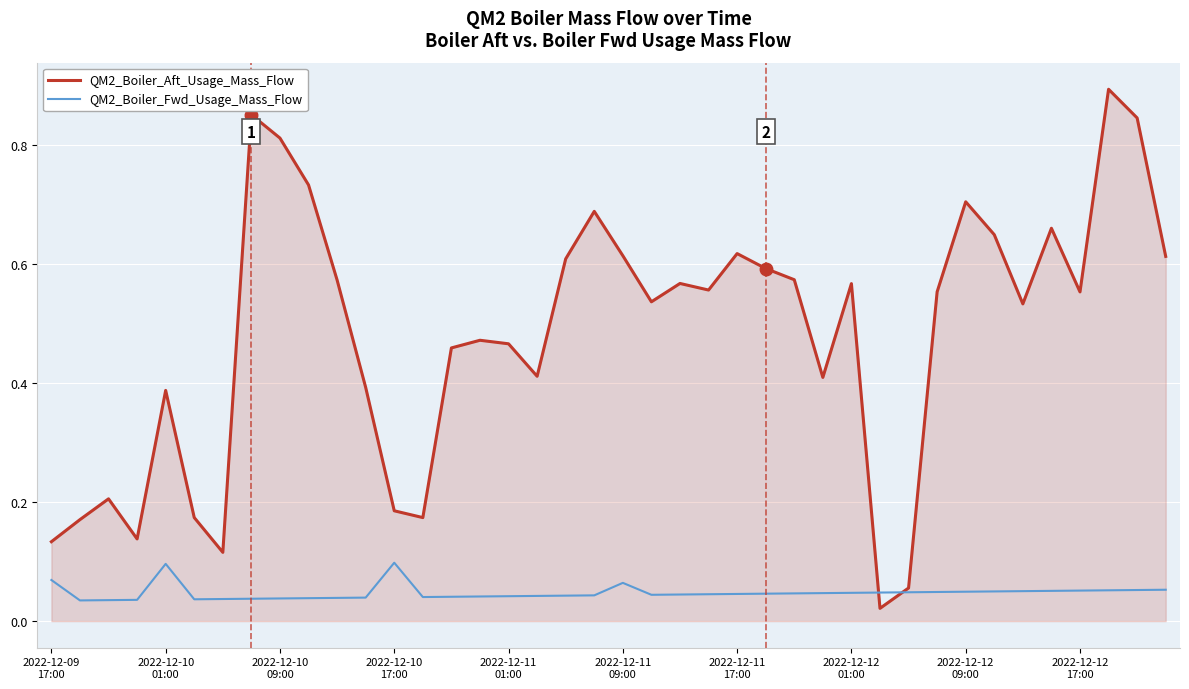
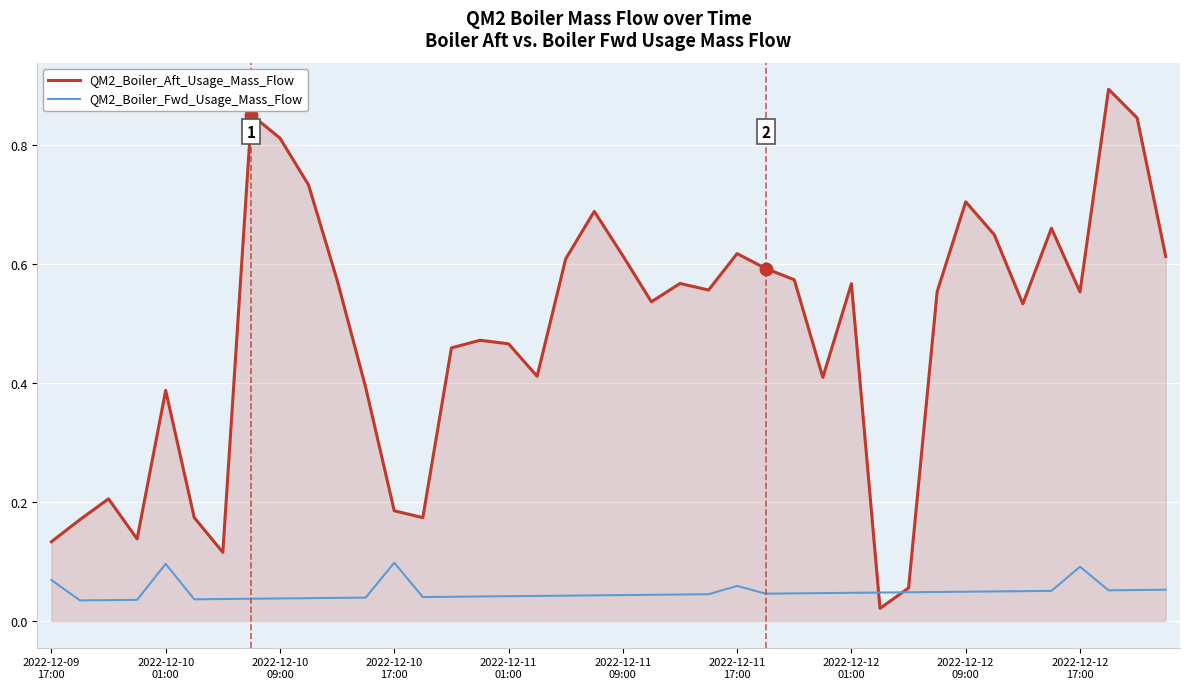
  {
    "QM2_Boiler_Fwd_Usage_Mass_Flow": {
      "2022-12-09 17:00": 0.07,
      "2022-12-10 01:00": 0.10,
      "2022-12-10 09:00": 0.04,
      "2022-12-10 17:00": 0.10,
      "2022-12-11 01:00": 0.04,
-     "2022-12-11 09:00": 0.06,
-     "2022-12-11 17:00": 0.05,
+     "2022-12-11 09:00": 0.04,
+     "2022-12-11 17:00": 0.06,
      "2022-12-12 01:00": 0.05,
      "2022-12-12 09:00": 0.05,
-     "2022-12-12 17:00": 0.05
+     "2022-12-12 17:00": 0.09
    }
  }
